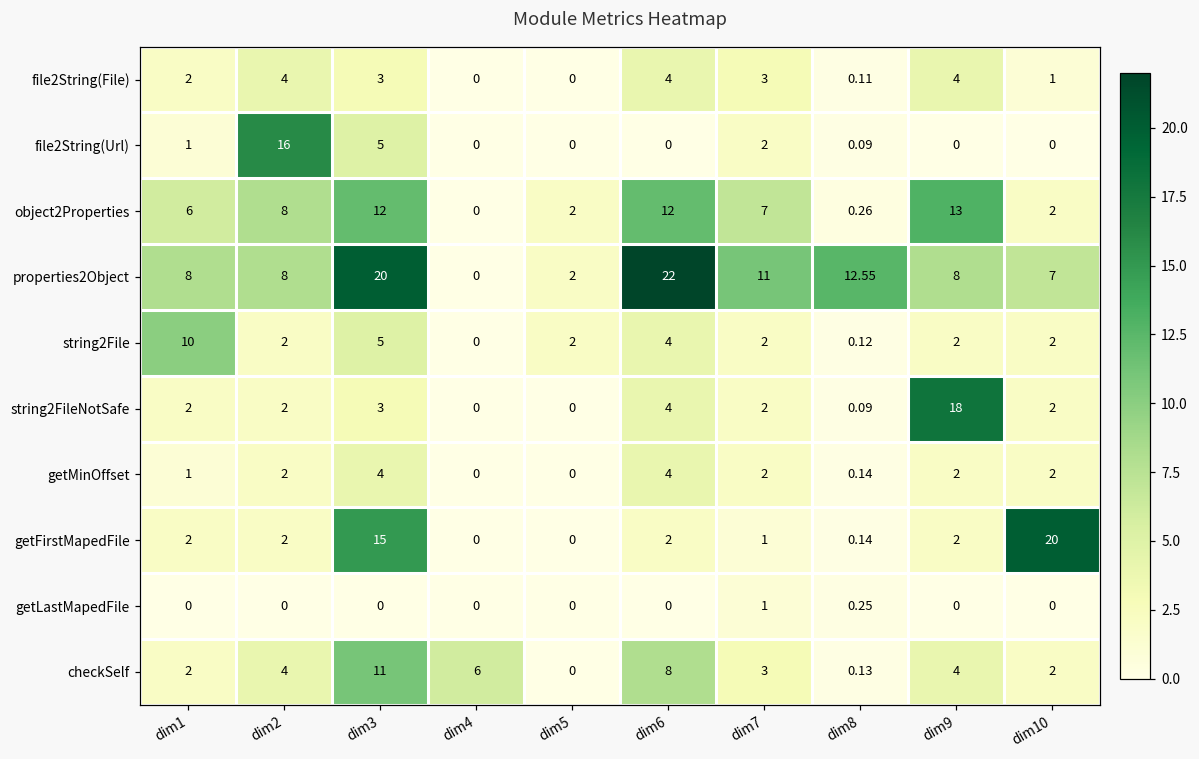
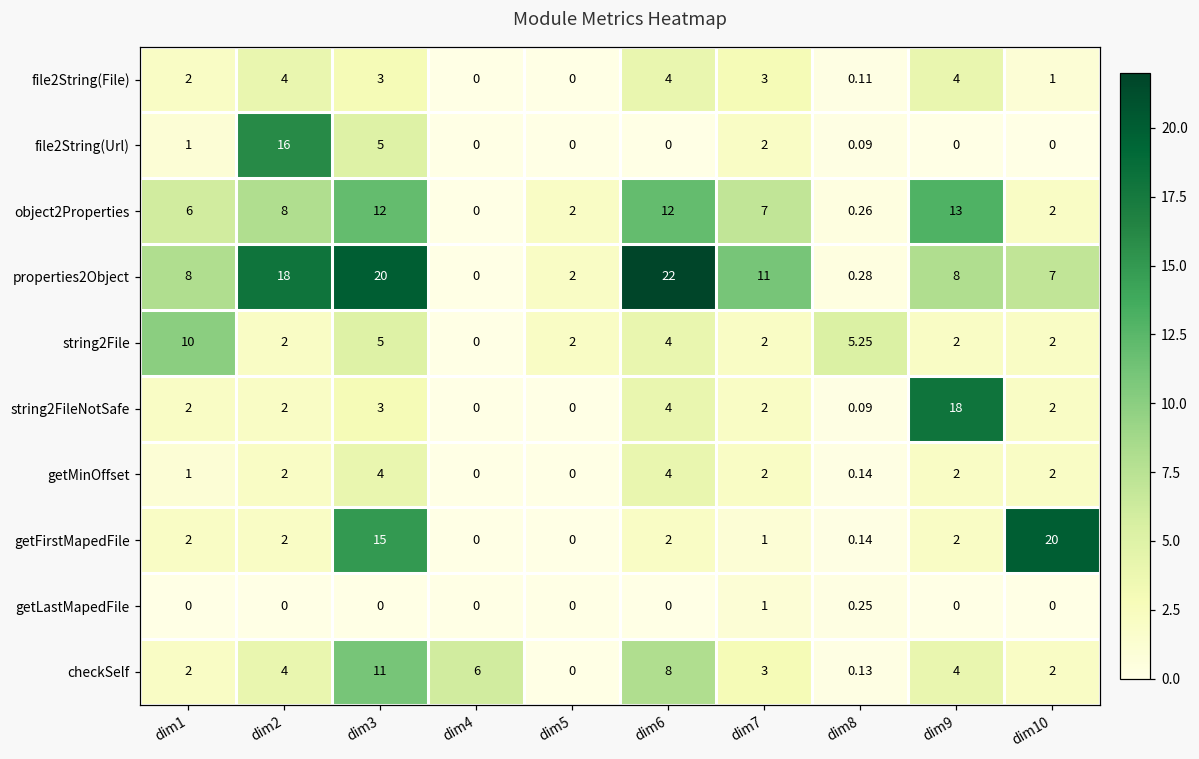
  {
    "file2String(File)": {
      "dim1": 2,
      "dim2": 4,
      "dim3": 3,
      "dim4": 0,
      "dim5": 0,
      "dim6": 4,
      "dim7": 3,
      "dim8": 0.11,
      "dim9": 4,
      "dim10": 1
    },
    "file2String(Url)": {
      "dim1": 1,
      "dim2": 16,
      "dim3": 5,
      "dim4": 0,
      "dim5": 0,
      "dim6": 0,
      "dim7": 2,
      "dim8": 0.09,
      "dim9": 0,
      "dim10": 0
    },
    "object2Properties": {
      "dim1": 6,
      "dim2": 8,
      "dim3": 12,
      "dim4": 0,
      "dim5": 2,
      "dim6": 12,
      "dim7": 7,
      "dim8": 0.26,
      "dim9": 13,
      "dim10": 2
    },
    "properties2Object": {
      "dim1": 8,
-     "dim2": 8,
+     "dim2": 18,
      "dim3": 20,
      "dim4": 0,
      "dim5": 2,
      "dim6": 22,
      "dim7": 11,
-     "dim8": 12.55,
+     "dim8": 0.28,
      "dim9": 8,
      "dim10": 7
    },
    "string2File": {
      "dim1": 10,
      "dim2": 2,
      "dim3": 5,
      "dim4": 0,
      "dim5": 2,
      "dim6": 4,
      "dim7": 2,
-     "dim8": 0.12,
+     "dim8": 5.25,
      "dim9": 2,
      "dim10": 2
    },
    "string2FileNotSafe": {
      "dim1": 2,
      "dim2": 2,
      "dim3": 3,
      "dim4": 0,
      "dim5": 0,
      "dim6": 4,
      "dim7": 2,
      "dim8": 0.09,
      "dim9": 18,
      "dim10": 2
    },
    "getMinOffset": {
      "dim1": 1,
      "dim2": 2,
      "dim3": 4,
      "dim4": 0,
      "dim5": 0,
      "dim6": 4,
      "dim7": 2,
      "dim8": 0.14,
      "dim9": 2,
      "dim10": 2
    },
    "getFirstMapedFile": {
      "dim1": 2,
      "dim2": 2,
      "dim3": 15,
      "dim4": 0,
      "dim5": 0,
      "dim6": 2,
      "dim7": 1,
      "dim8": 0.14,
      "dim9": 2,
      "dim10": 20
    },
    "getLastMapedFile": {
      "dim1": 0,
      "dim2": 0,
      "dim3": 0,
      "dim4": 0,
      "dim5": 0,
      "dim6": 0,
      "dim7": 1,
      "dim8": 0.25,
      "dim9": 0,
      "dim10": 0
    },
    "checkSelf": {
      "dim1": 2,
      "dim2": 4,
      "dim3": 11,
      "dim4": 6,
      "dim5": 0,
      "dim6": 8,
      "dim7": 3,
      "dim8": 0.13,
      "dim9": 4,
      "dim10": 2
    }
  }
